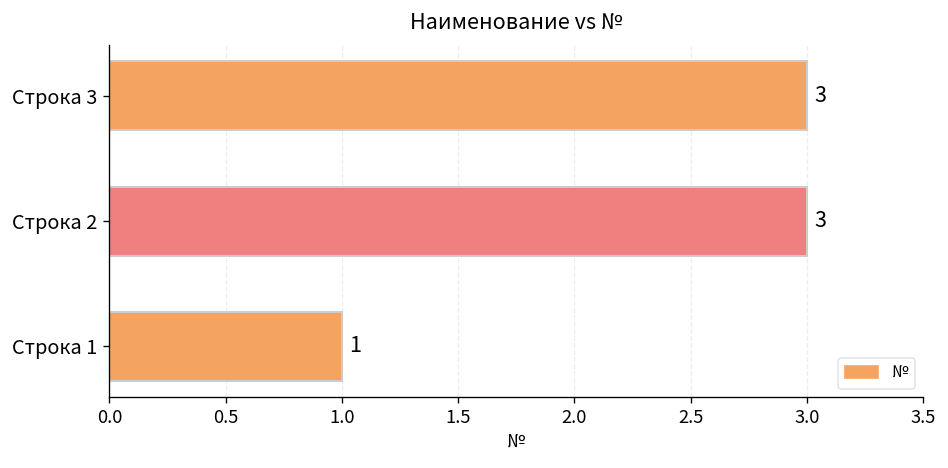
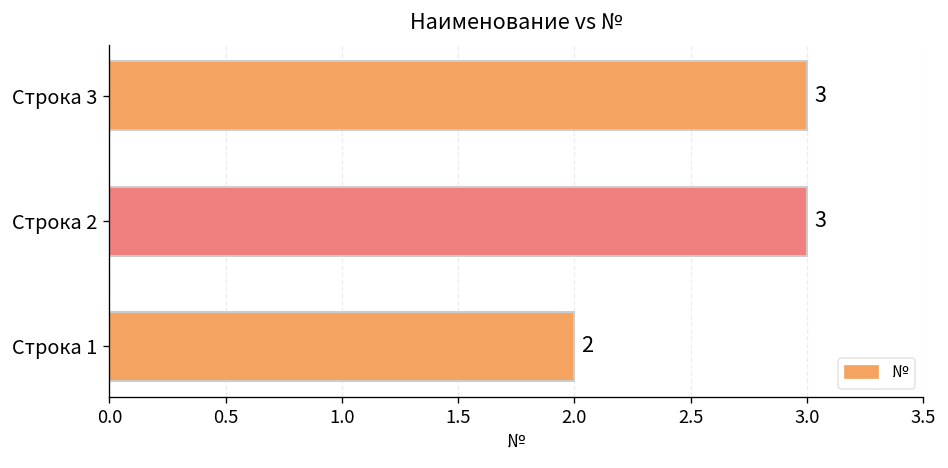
  {
    "Строка 3": 3,
    "Строка 2": 3,
-   "Строка 1": 1
+   "Строка 1": 2
  }
